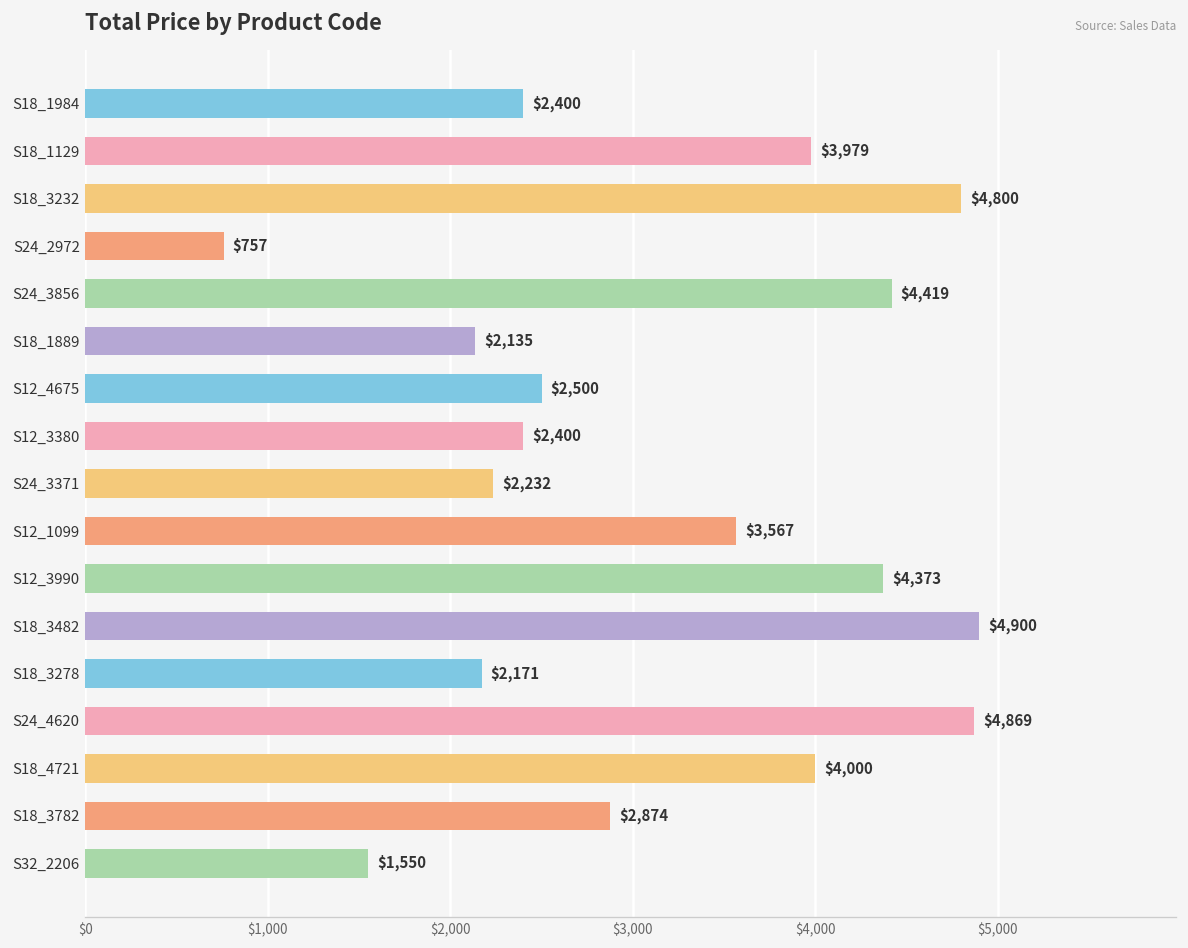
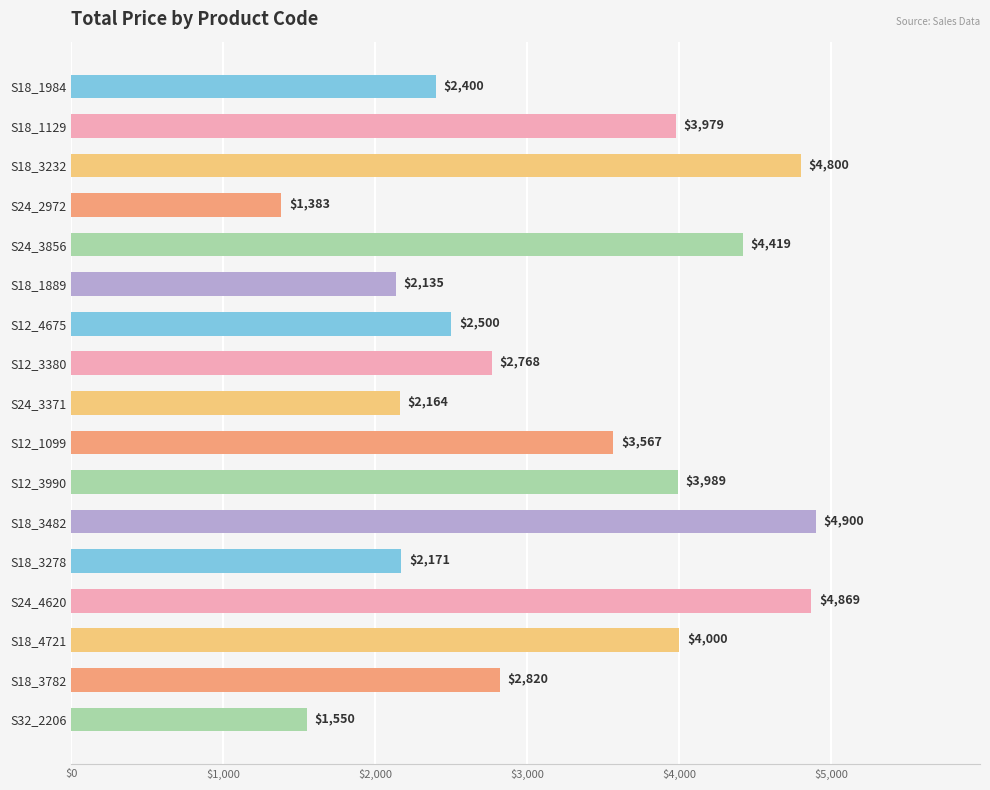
  {
    "S18_1984": "$2,400",
    "S18_1129": "$3,979",
    "S18_3232": "$4,800",
-   "S24_2972": "$757",
+   "S24_2972": "$1,383",
    "S24_3856": "$4,419",
    "S18_1889": "$2,135",
    "S12_4675": "$2,500",
-   "S12_3380": "$2,400",
-   "S24_3371": "$2,232",
+   "S12_3380": "$2,768",
+   "S24_3371": "$2,164",
    "S12_1099": "$3,567",
-   "S12_3990": "$4,373",
+   "S12_3990": "$3,989",
    "S18_3482": "$4,900",
    "S18_3278": "$2,171",
    "S24_4620": "$4,869",
    "S18_4721": "$4,000",
-   "S18_3782": "$2,874",
+   "S18_3782": "$2,820",
    "S32_2206": "$1,550"
  }
